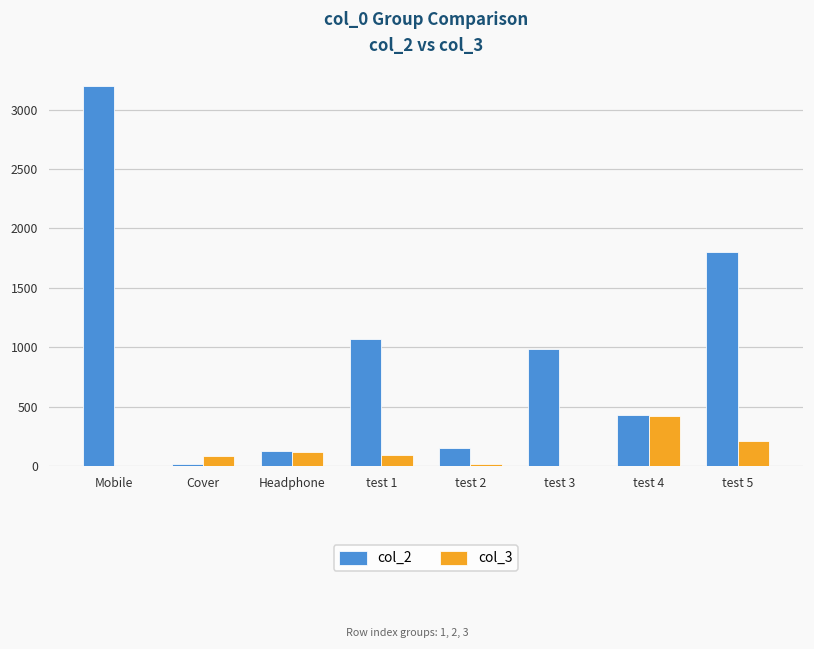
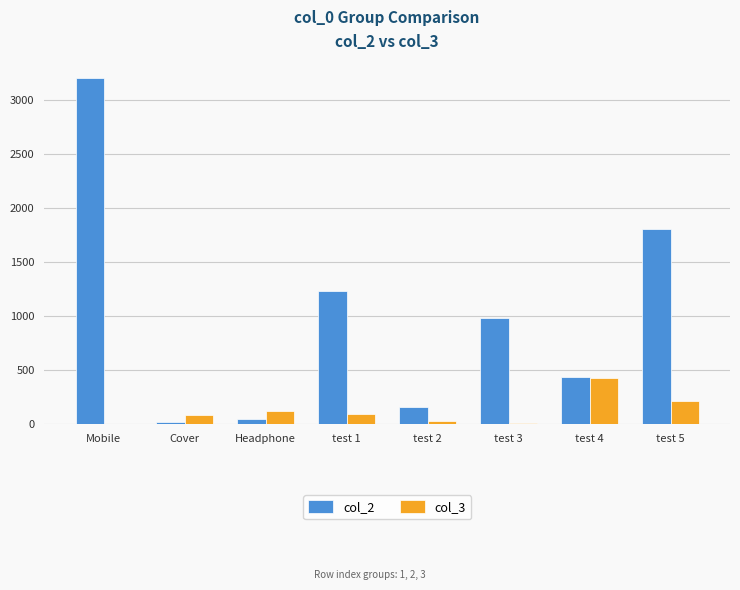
  {
    "col_2": {
      "Mobile": 3200,
-     "Headphone": 130,
-     "test 1": 1070,
+     "Headphone": 40,
+     "test 1": 1230,
      "test 2": 150,
      "test 3": 980,
      "test 4": 430,
      "test 5": 1800
    },
    "col_3": {
      "Cover": 90,
      "Headphone": 120,
      "test 1": 90,
      "test 4": 420,
      "test 5": 210
    }
  }
